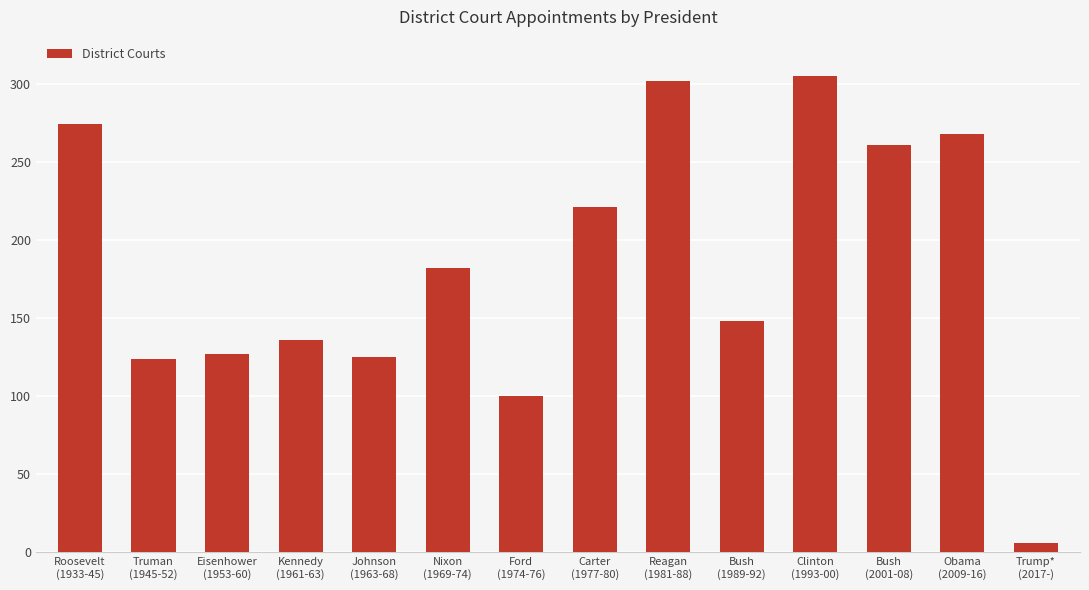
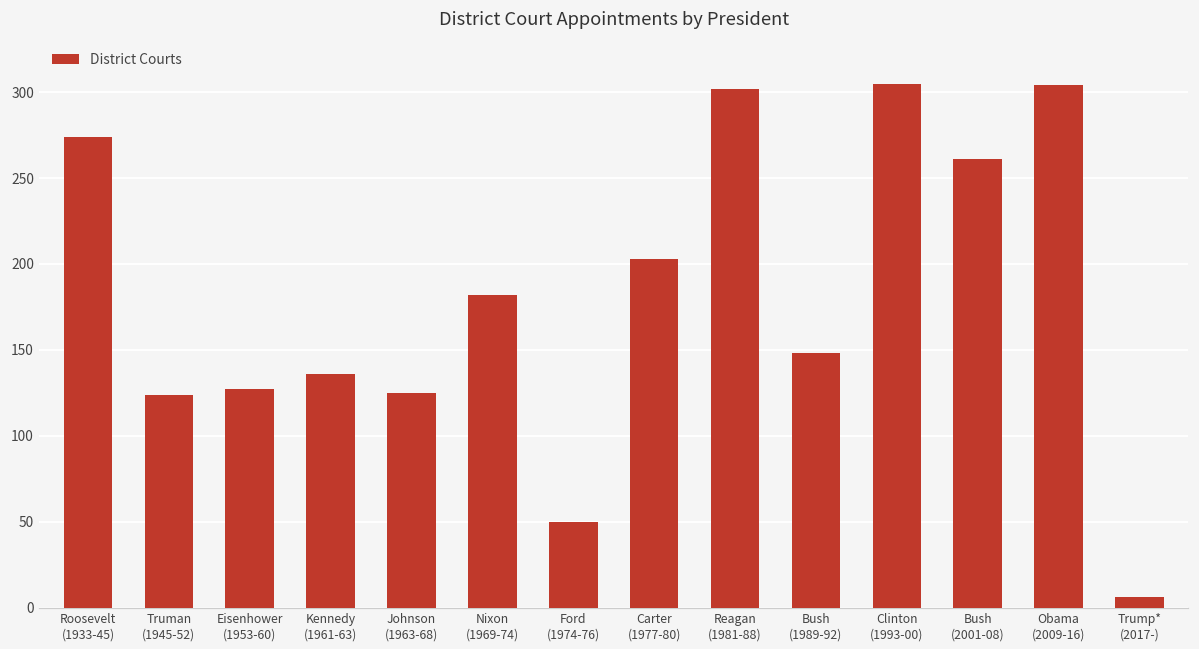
  {
    "Roosevelt (1933-45)": 274,
    "Truman (1945-52)": 124,
    "Eisenhower (1953-60)": 127,
    "Kennedy (1961-63)": 136,
    "Johnson (1963-68)": 125,
    "Nixon (1969-74)": 182,
-   "Ford (1974-76)": 100,
-   "Carter (1977-80)": 221,
+   "Ford (1974-76)": 50,
+   "Carter (1977-80)": 203,
    "Reagan (1981-88)": 302,
    "Bush (1989-92)": 148,
    "Clinton (1993-00)": 305,
    "Bush (2001-08)": 261,
-   "Obama (2009-16)": 268,
+   "Obama (2009-16)": 304,
    "Trump* (2017-)": 6
  }
